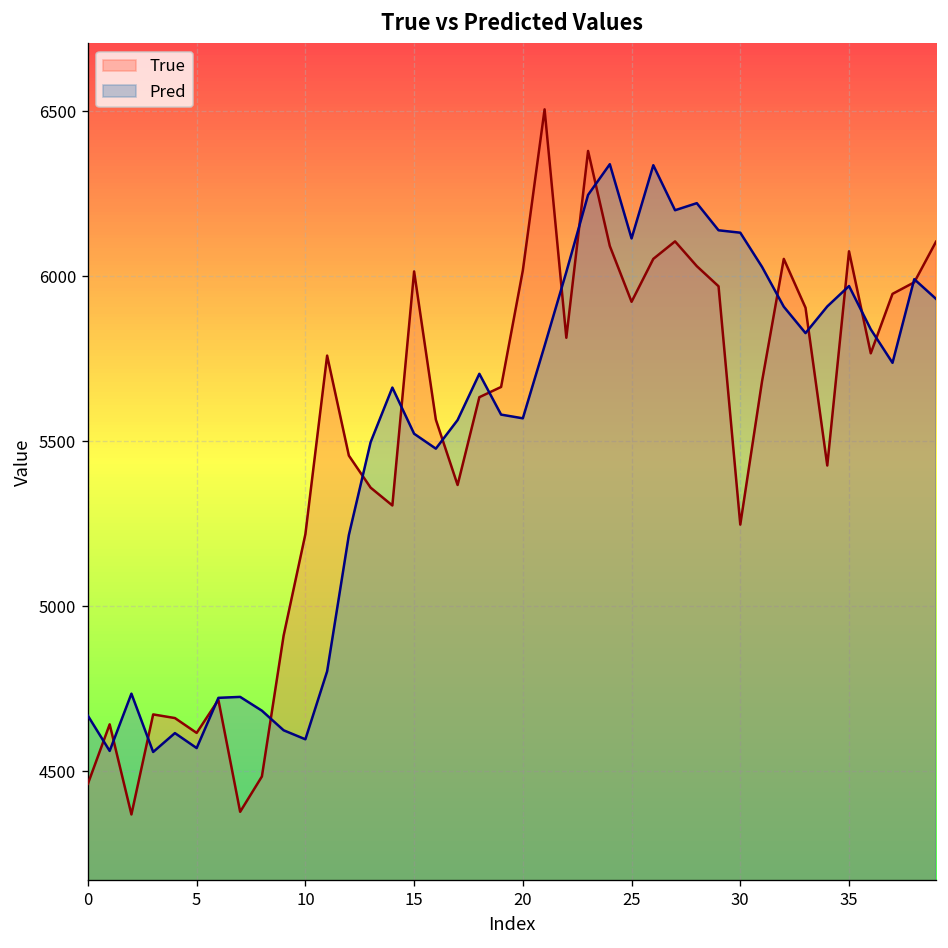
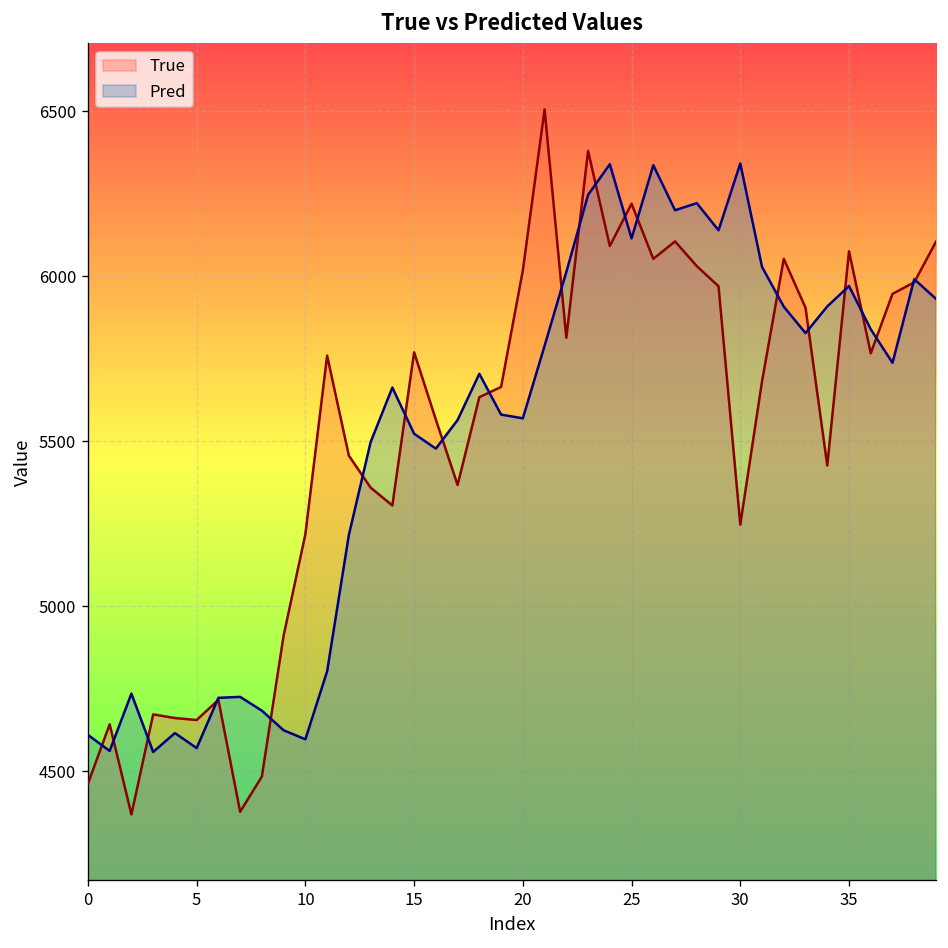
  {
    "True": {
      "0": 4460,
-     "5": 4620,
+     "5": 4660,
      "10": 5220,
-     "15": 6010,
+     "15": 5770,
      "20": 6020,
-     "25": 5920,
+     "25": 6220,
      "30": 5250,
      "35": 6080
    },
    "Pred": {
-     "0": 4670,
+     "0": 4610,
      "5": 4570,
      "10": 4600,
      "15": 5520,
      "20": 5570,
      "25": 6110,
-     "30": 6130,
+     "30": 6340,
      "35": 5970
    }
  }
